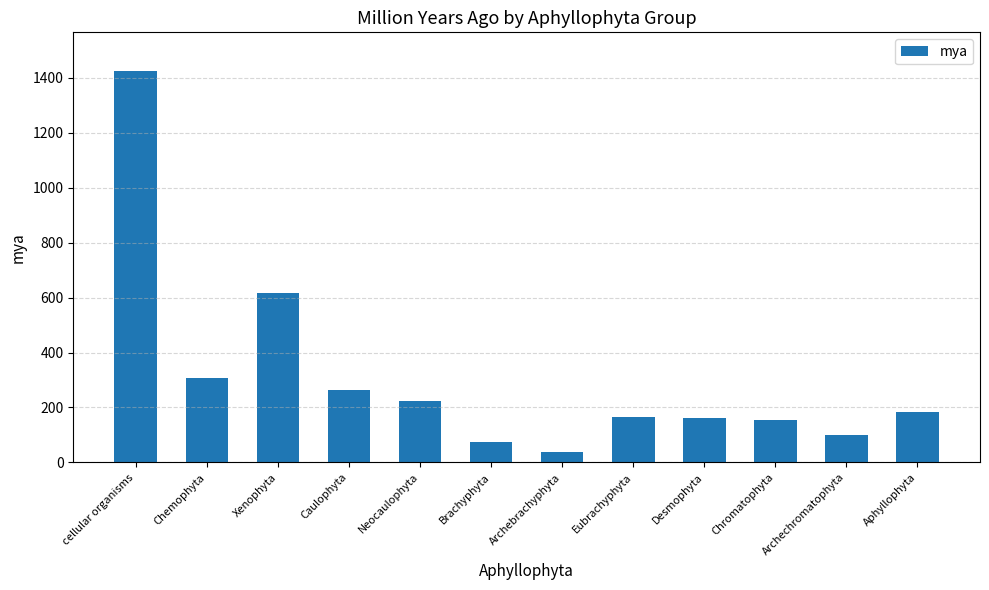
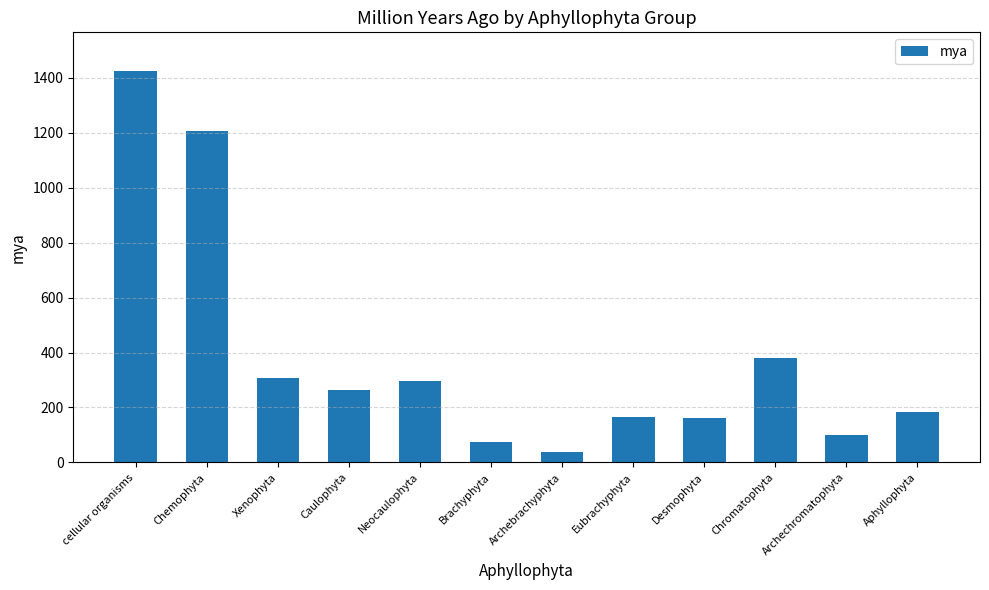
  {
    "cellular organisms": 1420,
-   "Chemophyta": 310,
-   "Xenophyta": 620,
+   "Chemophyta": 1210,
+   "Xenophyta": 310,
    "Caulophyta": 260,
-   "Neocaulophyta": 220,
+   "Neocaulophyta": 300,
    "Brachyphyta": 70,
    "Archebrachyphyta": 40,
    "Eubrachyphyta": 170,
    "Desmophyta": 160,
-   "Chromatophyta": 160,
+   "Chromatophyta": 380,
    "Archechromatophyta": 100,
    "Aphyllophyta": 190
  }
